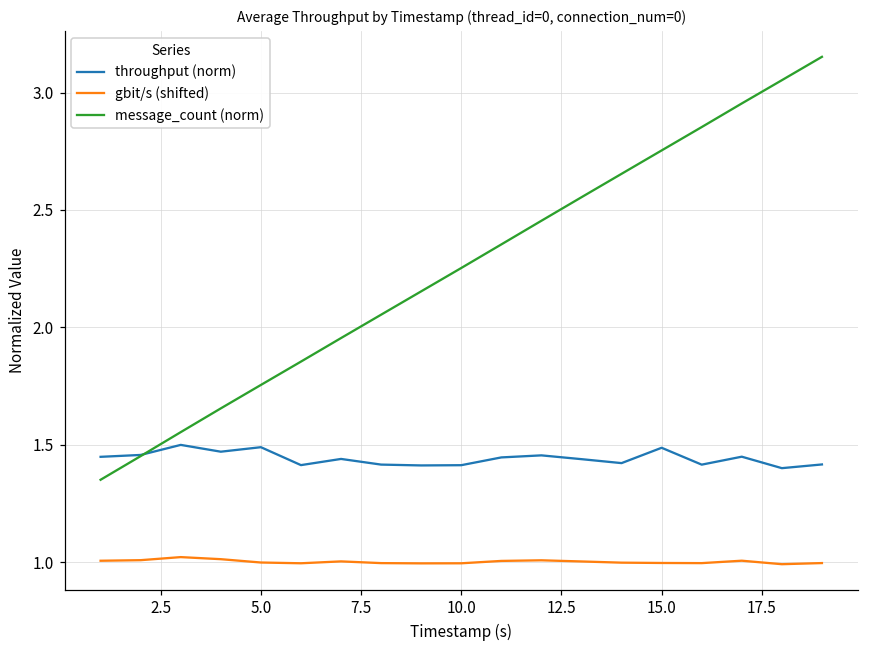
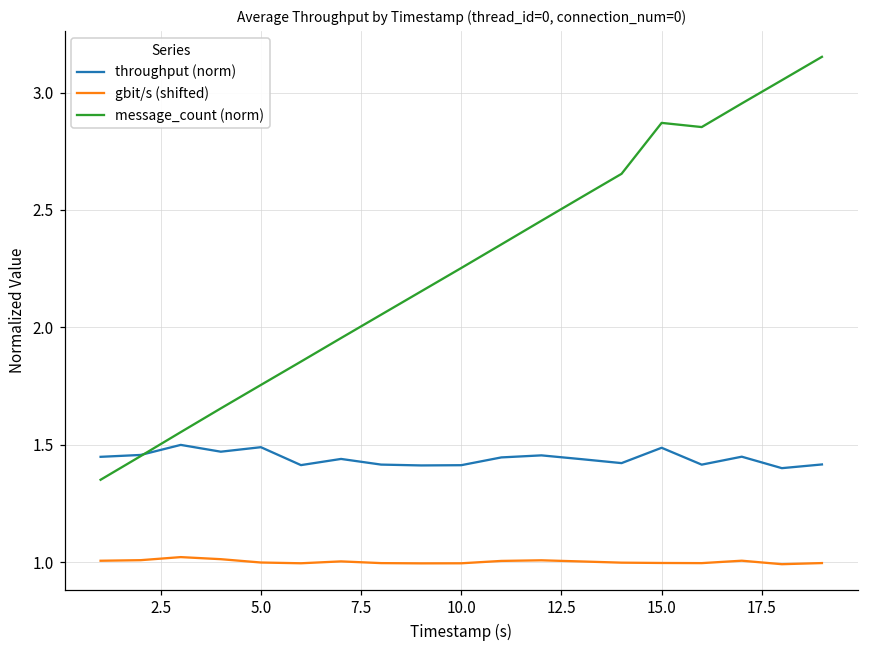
  {
    "throughput (norm)": {
      "5.0": 1.49,
      "10.0": 1.41,
      "15.0": 1.49
    },
    "gbit/s (shifted)": {
      "5.0": 1.00,
      "10.0": 0.99,
      "15.0": 1.00
    },
    "message_count (norm)": {
      "5.0": 1.75,
      "10.0": 2.25,
-     "15.0": 2.75
+     "15.0": 2.87
    }
  }
